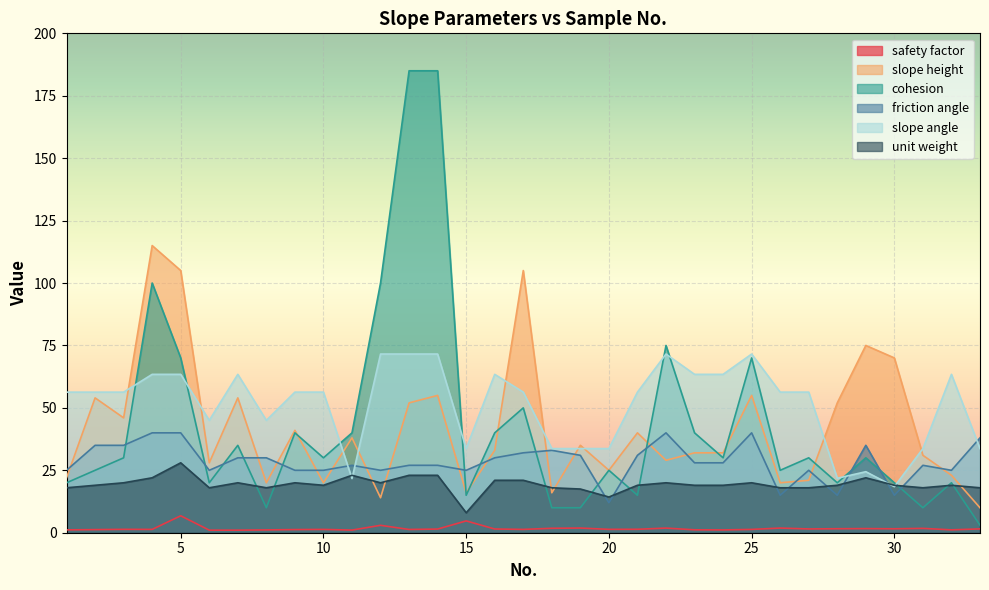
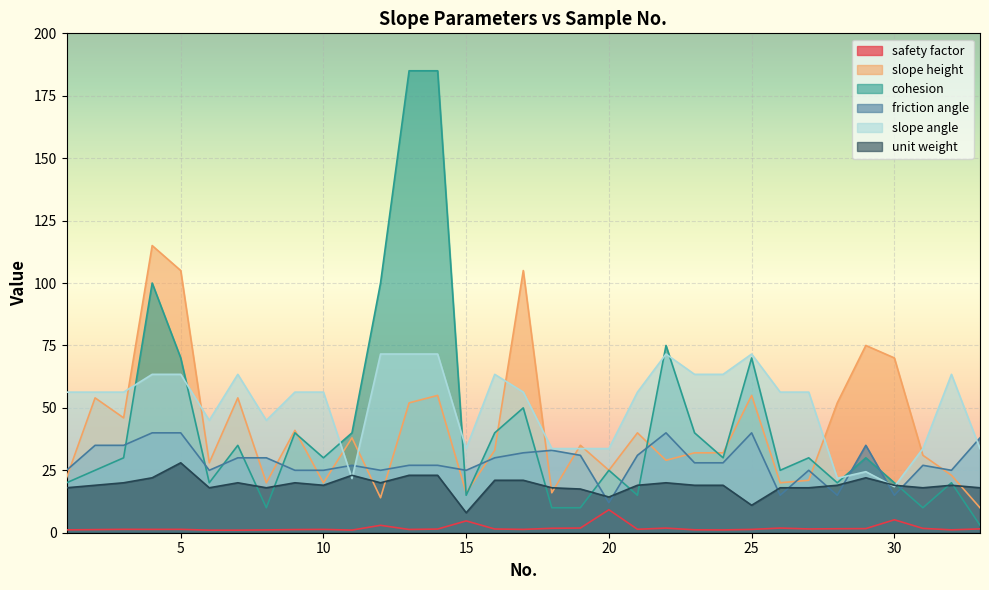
  {
    "safety factor": {
-     "5": 7,
+     "5": 1,
      "10": 1,
      "15": 5,
-     "20": 1,
+     "20": 9,
      "25": 1,
-     "30": 2
+     "30": 5
    },
    "slope height": {
      "5": 105,
      "25": 55,
      "30": 70
    },
    "slope angle": {
      "5": 63,
      "10": 56,
      "15": 34,
      "20": 34,
      "25": 72
    },
    "unit weight": {
      "5": 28,
      "15": 8,
      "20": 14,
-     "25": 20
+     "25": 11
    }
  }
